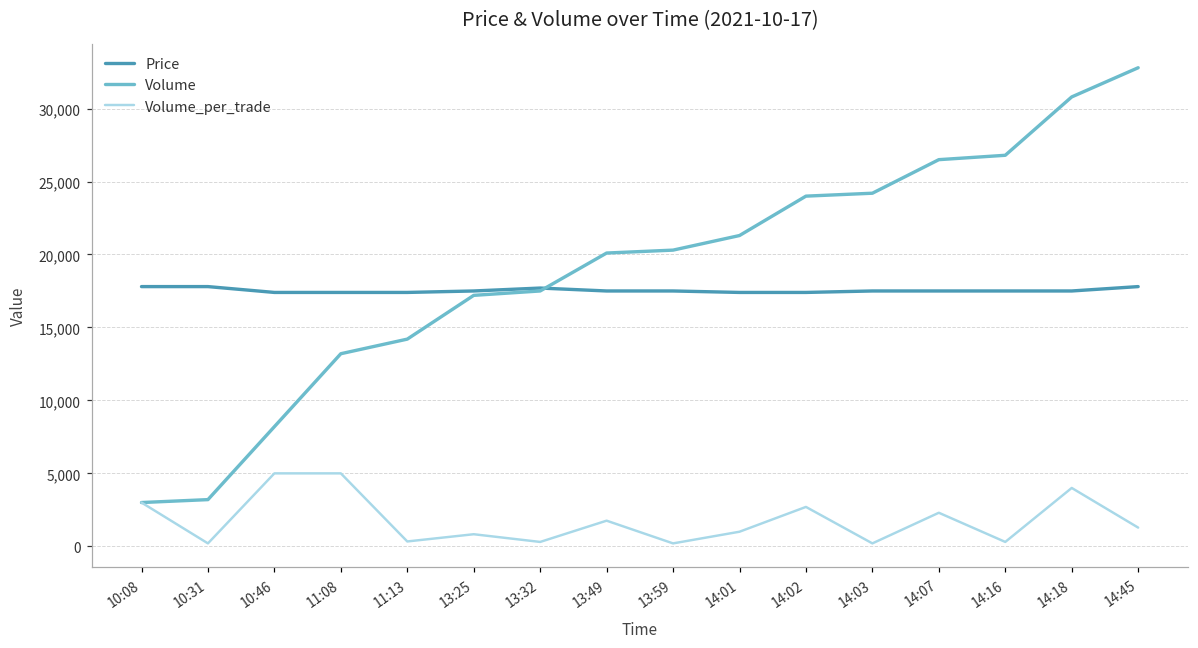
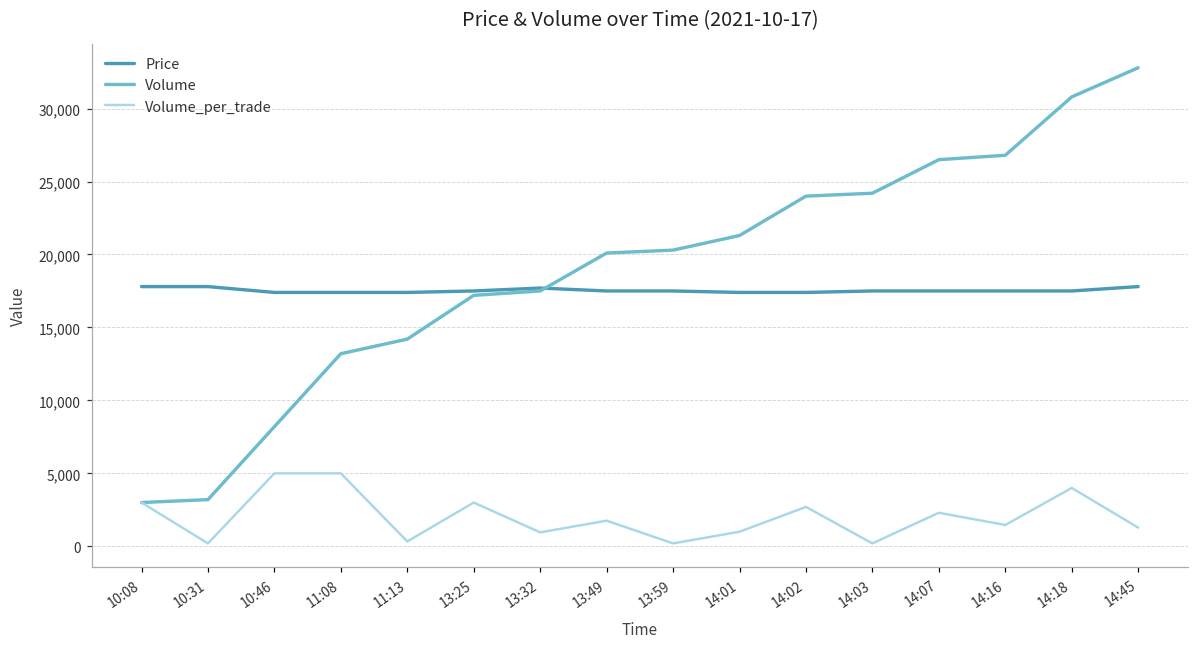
  {
    "Volume_per_trade": {
      "10:31": "200",
      "10:46": "5,000",
      "11:08": "5,000",
      "11:13": "300",
-     "13:25": "800",
-     "13:32": "300",
+     "13:25": "3,000",
+     "13:32": "1,000",
      "13:49": "1,800",
      "13:59": "200",
      "14:01": "1,000",
      "14:02": "2,700",
      "14:03": "200",
      "14:07": "2,300",
-     "14:16": "300",
+     "14:16": "1,500",
      "14:18": "4,000",
      "14:45": "1,300"
    }
  }
